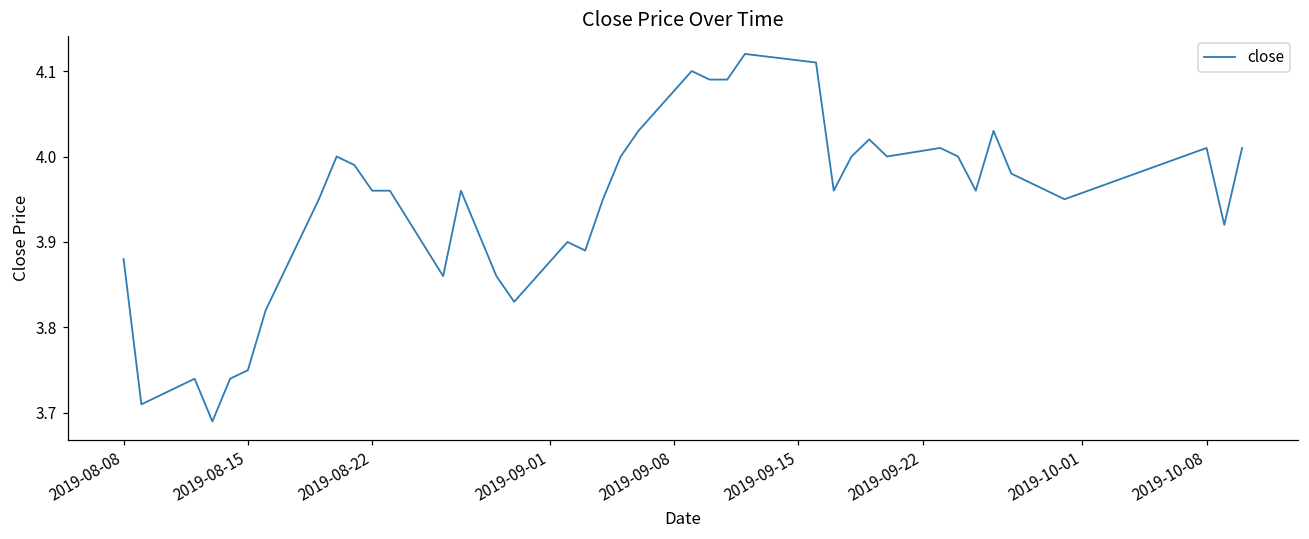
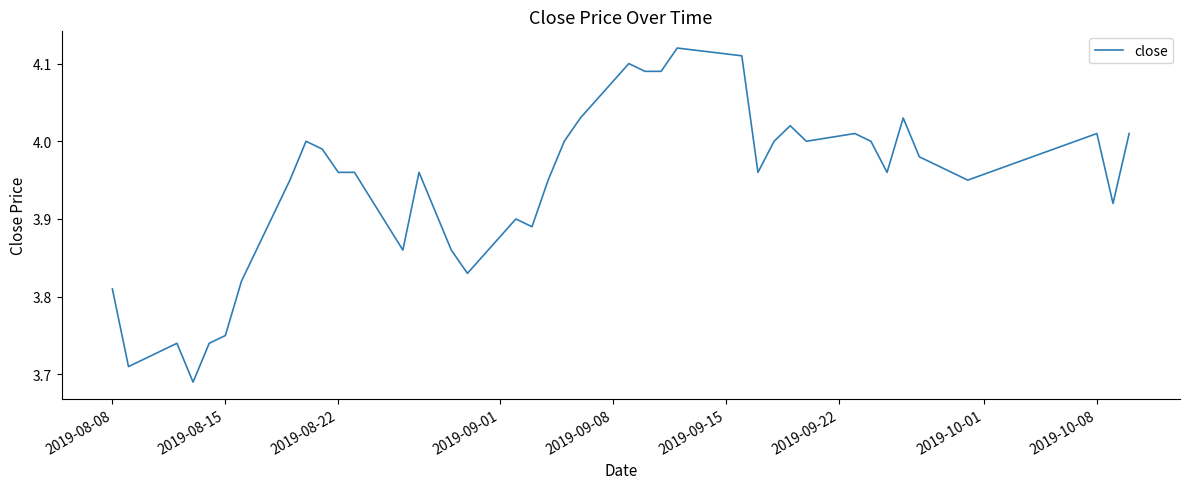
  {
-   "2019-08-08": 3.88,
+   "2019-08-08": 3.81,
    "2019-08-15": 3.75,
    "2019-08-22": 3.96,
    "2019-10-08": 4.01
  }
